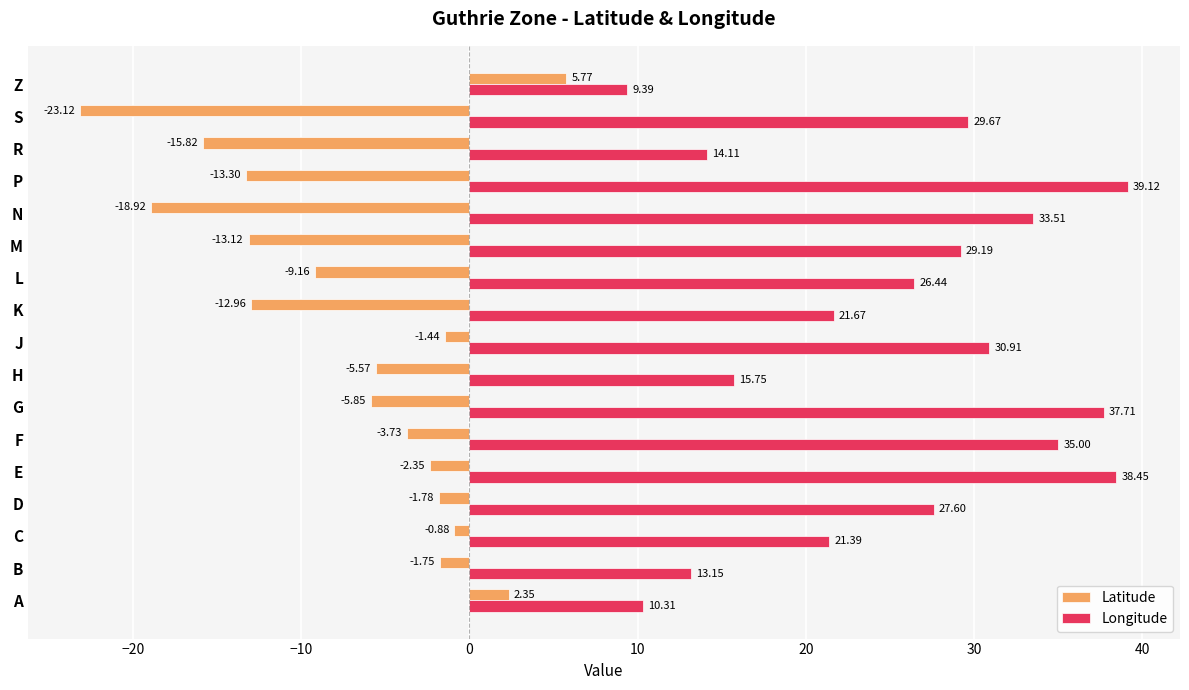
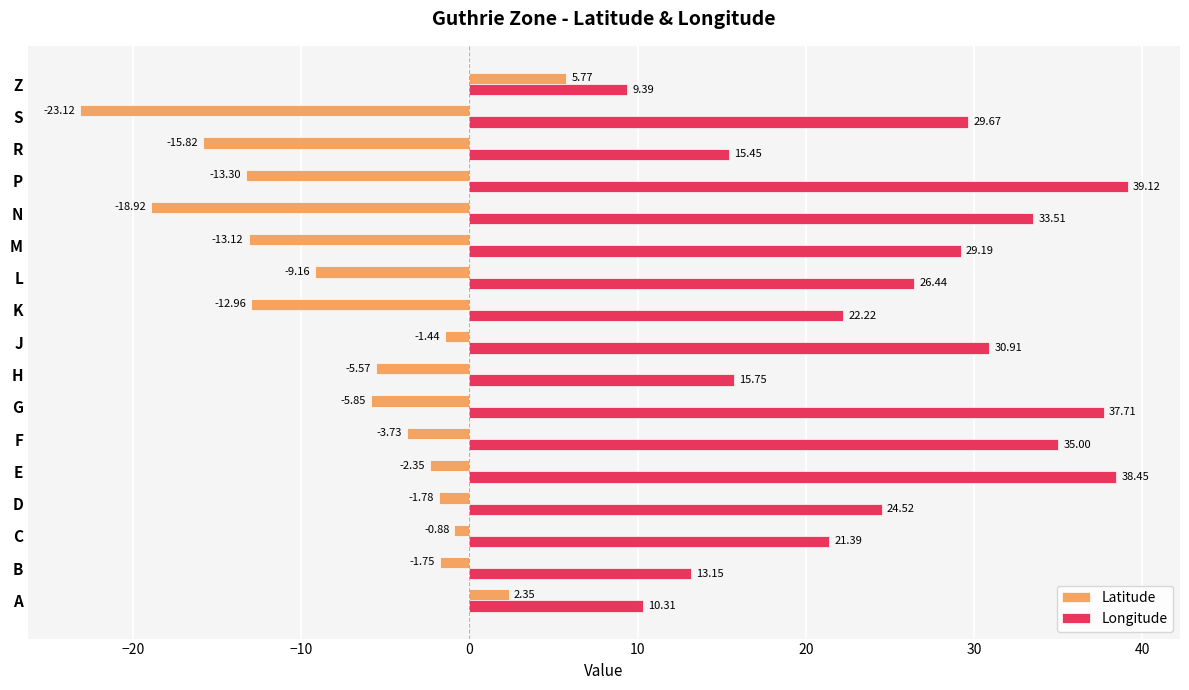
  {
    "Latitude": {
      "Z": 5.77,
      "S": -23.12,
      "R": -15.82,
      "P": -13.30,
      "N": -18.92,
      "M": -13.12,
      "L": -9.16,
      "K": -12.96,
      "J": -1.44,
      "H": -5.57,
      "G": -5.85,
      "F": -3.73,
      "E": -2.35,
      "D": -1.78,
      "C": -0.88,
      "B": -1.75,
      "A": 2.35
    },
    "Longitude": {
      "Z": 9.39,
      "S": 29.67,
-     "R": 14.11,
+     "R": 15.45,
      "P": 39.12,
      "N": 33.51,
      "M": 29.19,
      "L": 26.44,
-     "K": 21.67,
+     "K": 22.22,
      "J": 30.91,
      "H": 15.75,
      "G": 37.71,
      "F": 35.00,
      "E": 38.45,
-     "D": 27.60,
+     "D": 24.52,
      "C": 21.39,
      "B": 13.15,
      "A": 10.31
    }
  }
